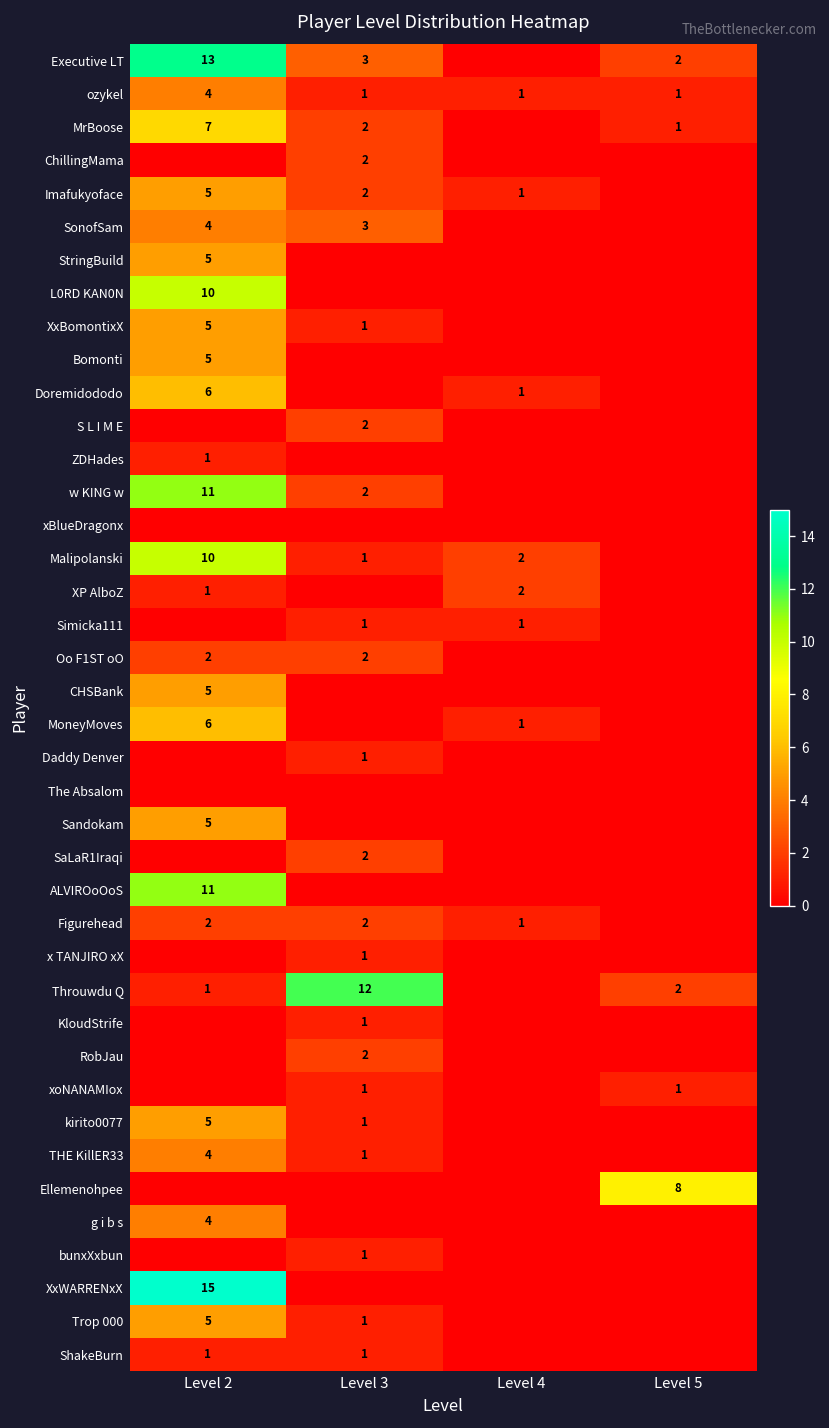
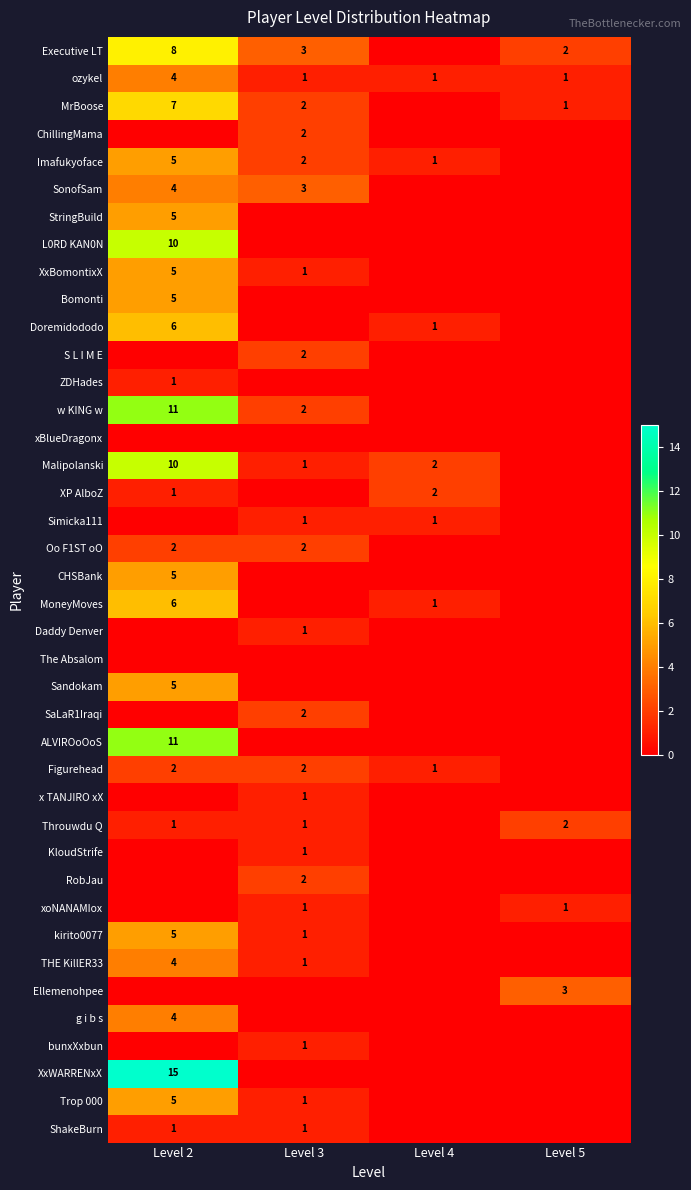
  {
    "Executive LT": {
-     "Level 2": 13,
+     "Level 2": 8,
      "Level 3": 3,
      "Level 5": 2
    },
    "ozykel": {
      "Level 2": 4,
      "Level 3": 1,
      "Level 4": 1,
      "Level 5": 1
    },
    "MrBoose": {
      "Level 2": 7,
      "Level 3": 2,
      "Level 5": 1
    },
    "ChillingMama": {
      "Level 3": 2
    },
    "Imafukyoface": {
      "Level 2": 5,
      "Level 3": 2,
      "Level 4": 1
    },
    "SonofSam": {
      "Level 2": 4,
      "Level 3": 3
    },
    "StringBuild": {
      "Level 2": 5
    },
    "L0RD KAN0N": {
      "Level 2": 10
    },
    "XxBomontixX": {
      "Level 2": 5,
      "Level 3": 1
    },
    "Bomonti": {
      "Level 2": 5
    },
    "Doremidododo": {
      "Level 2": 6,
      "Level 4": 1
    },
    "S L I M E": {
      "Level 3": 2
    },
    "ZDHades": {
      "Level 2": 1
    },
    "w KING w": {
      "Level 2": 11,
      "Level 3": 2
    },
    "Malipolanski": {
      "Level 2": 10,
      "Level 3": 1,
      "Level 4": 2
    },
    "XP AlboZ": {
      "Level 2": 1,
      "Level 4": 2
    },
    "Simicka111": {
      "Level 3": 1,
      "Level 4": 1
    },
    "Oo F1ST oO": {
      "Level 2": 2,
      "Level 3": 2
    },
    "CHSBank": {
      "Level 2": 5
    },
    "MoneyMoves": {
      "Level 2": 6,
      "Level 4": 1
    },
    "Daddy Denver": {
      "Level 3": 1
    },
    "Sandokam": {
      "Level 2": 5
    },
    "SaLaR1Iraqi": {
      "Level 3": 2
    },
    "ALVIROoOoS": {
      "Level 2": 11
    },
    "Figurehead": {
      "Level 2": 2,
      "Level 3": 2,
      "Level 4": 1
    },
    "x TANJIRO xX": {
      "Level 3": 1
    },
    "Throuwdu Q": {
      "Level 2": 1,
-     "Level 3": 12,
+     "Level 3": 1,
      "Level 5": 2
    },
    "KloudStrife": {
      "Level 3": 1
    },
    "RobJau": {
      "Level 3": 2
    },
    "xoNANAMIox": {
      "Level 3": 1,
      "Level 5": 1
    },
    "kirito0077": {
      "Level 2": 5,
      "Level 3": 1
    },
    "THE KillER33": {
      "Level 2": 4,
      "Level 3": 1
    },
    "Ellemenohpee": {
-     "Level 5": 8
+     "Level 5": 3
    },
    "g i b s": {
      "Level 2": 4
    },
    "bunxXxbun": {
      "Level 3": 1
    },
    "XxWARRENxX": {
      "Level 2": 15
    },
    "Trop 000": {
      "Level 2": 5,
      "Level 3": 1
    },
    "ShakeBurn": {
      "Level 2": 1,
      "Level 3": 1
    }
  }
